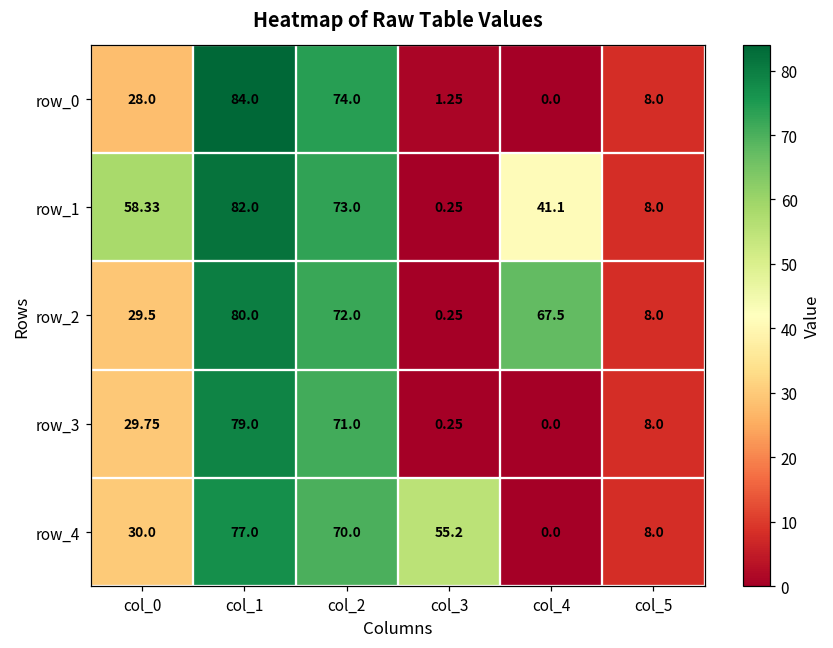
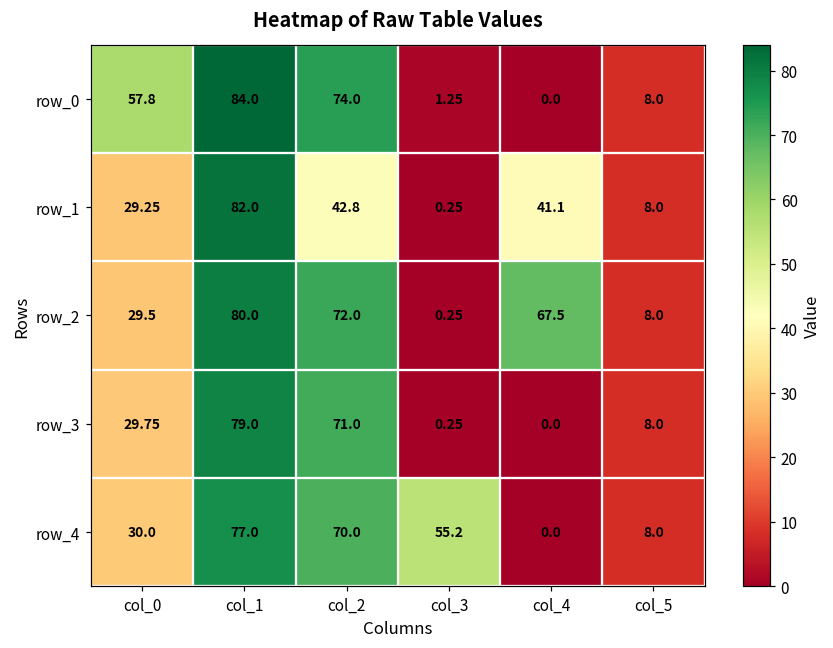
  {
    "row_0": {
-     "col_0": 28.0,
+     "col_0": 57.8,
      "col_1": 84.0,
      "col_2": 74.0,
      "col_3": 1.25,
      "col_4": 0.0,
      "col_5": 8.0
    },
    "row_1": {
-     "col_0": 58.33,
+     "col_0": 29.25,
      "col_1": 82.0,
-     "col_2": 73.0,
+     "col_2": 42.8,
      "col_3": 0.25,
      "col_4": 41.1,
      "col_5": 8.0
    },
    "row_2": {
      "col_0": 29.5,
      "col_1": 80.0,
      "col_2": 72.0,
      "col_3": 0.25,
      "col_4": 67.5,
      "col_5": 8.0
    },
    "row_3": {
      "col_0": 29.75,
      "col_1": 79.0,
      "col_2": 71.0,
      "col_3": 0.25,
      "col_4": 0.0,
      "col_5": 8.0
    },
    "row_4": {
      "col_0": 30.0,
      "col_1": 77.0,
      "col_2": 70.0,
      "col_3": 55.2,
      "col_4": 0.0,
      "col_5": 8.0
    }
  }
